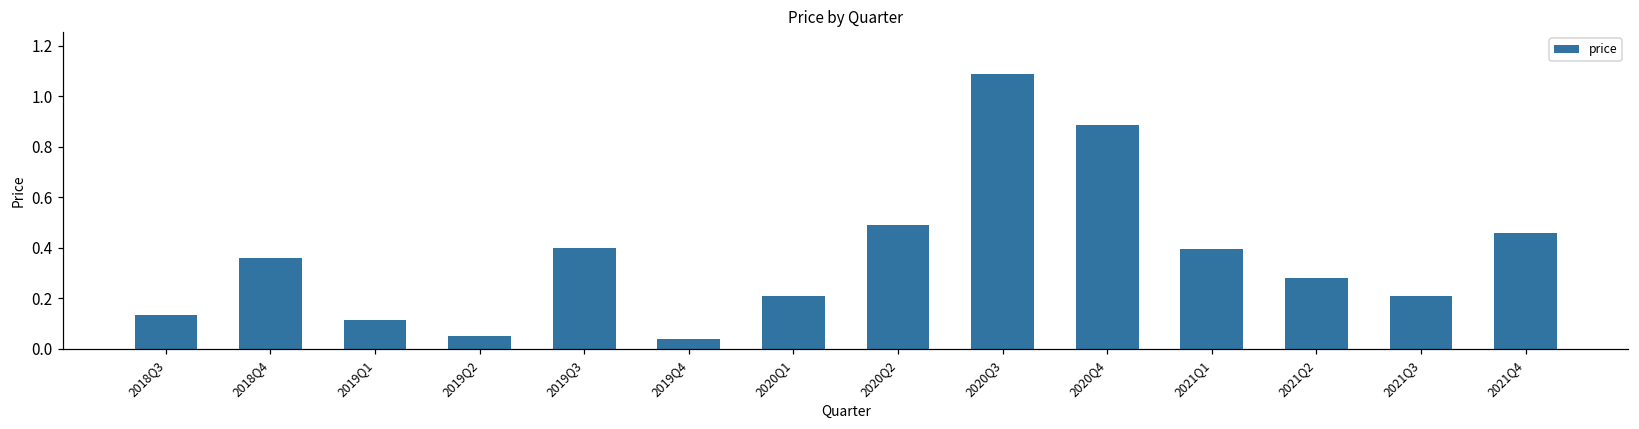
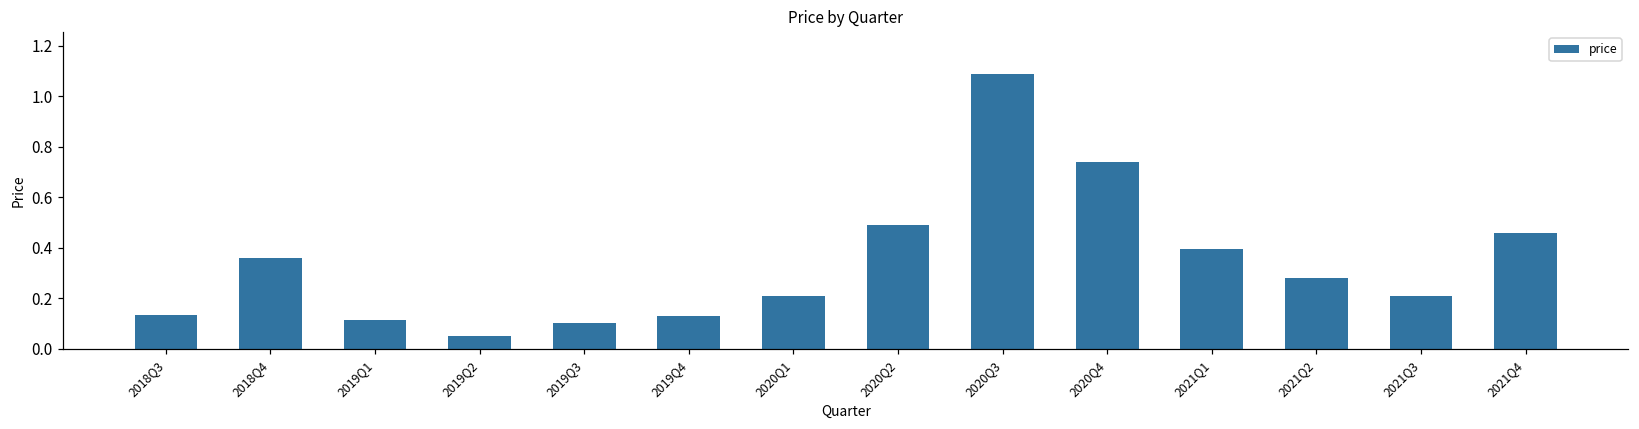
  {
    "2018Q3": 0.14,
    "2018Q4": 0.36,
    "2019Q1": 0.12,
    "2019Q2": 0.05,
-   "2019Q3": 0.4,
-   "2019Q4": 0.04,
+   "2019Q3": 0.1,
+   "2019Q4": 0.13,
    "2020Q1": 0.21,
    "2020Q2": 0.49,
    "2020Q3": 1.09,
-   "2020Q4": 0.89,
+   "2020Q4": 0.74,
    "2021Q1": 0.40,
    "2021Q2": 0.28,
    "2021Q3": 0.21,
    "2021Q4": 0.46
  }
